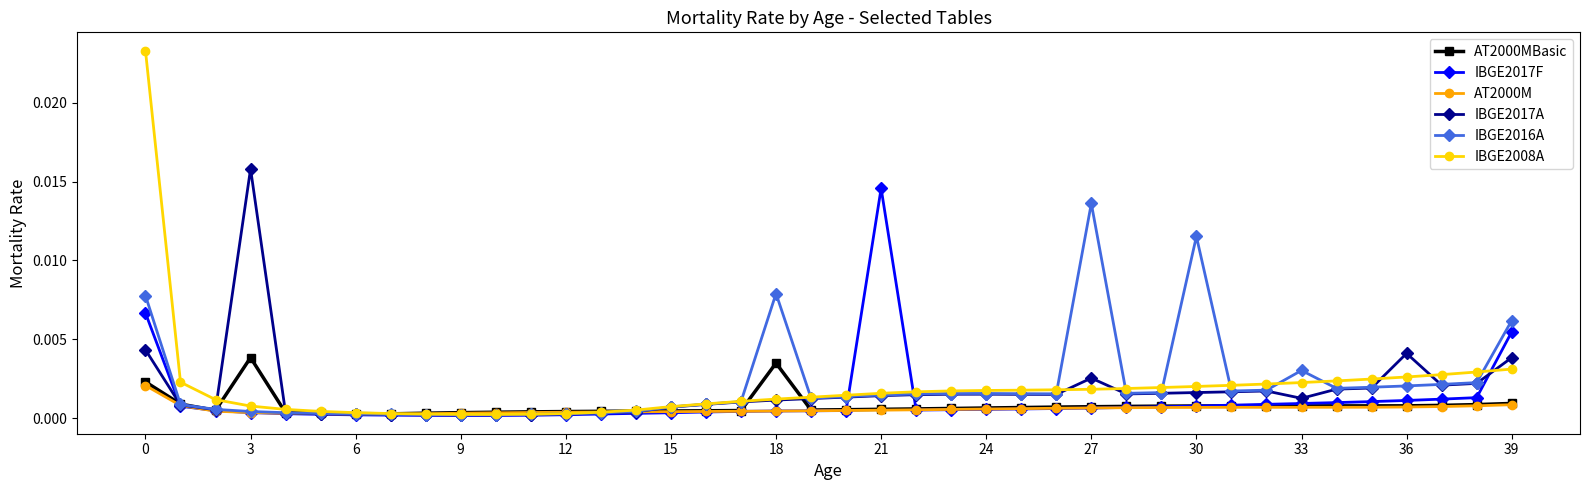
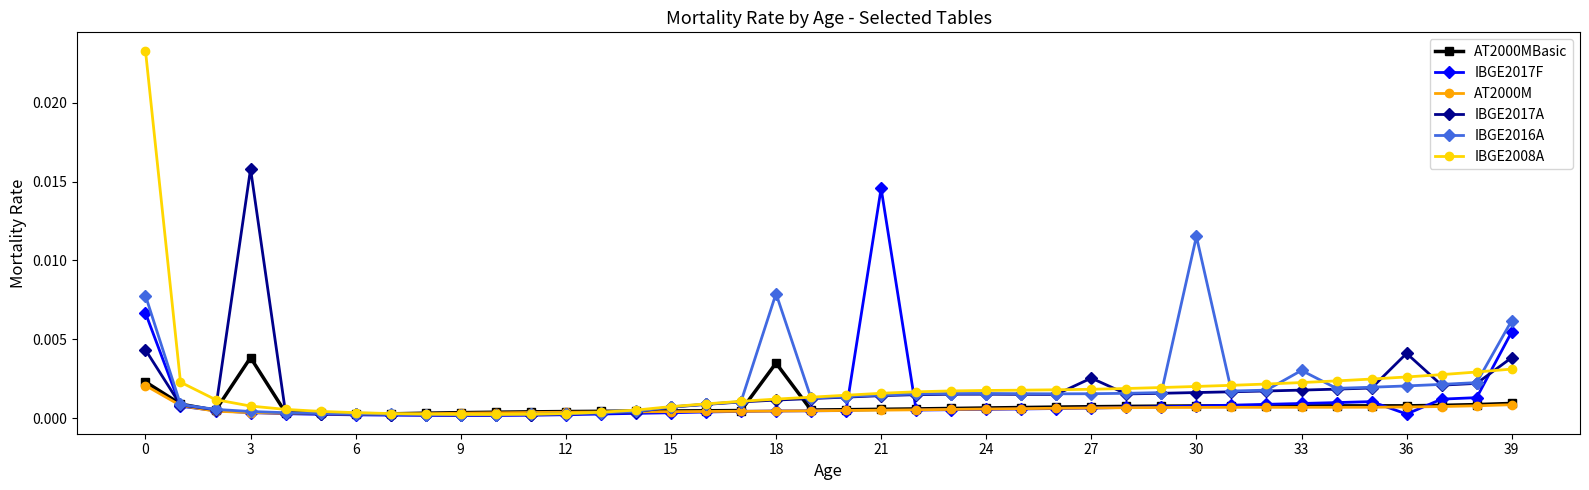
  {
    "AT2000MBasic": {
      "0": 0.0023,
      "3": 0.0038,
      "18": 0.0035
    },
    "IBGE2017F": {
      "0": 0.0067,
      "21": 0.0146,
-     "36": 0.0011,
+     "36": 0.0003,
      "39": 0.0055
    },
    "IBGE2017A": {
      "0": 0.0043,
      "3": 0.0158,
      "27": 0.0026,
      "30": 0.0016,
-     "33": 0.0013,
+     "33": 0.0018,
      "36": 0.0041,
      "39": 0.0038
    },
    "IBGE2016A": {
      "0": 0.0078,
      "18": 0.0079,
-     "27": 0.0136,
+     "27": 0.0016,
      "30": 0.0115,
      "33": 0.0030,
      "36": 0.0021,
      "39": 0.0062
    }
  }
